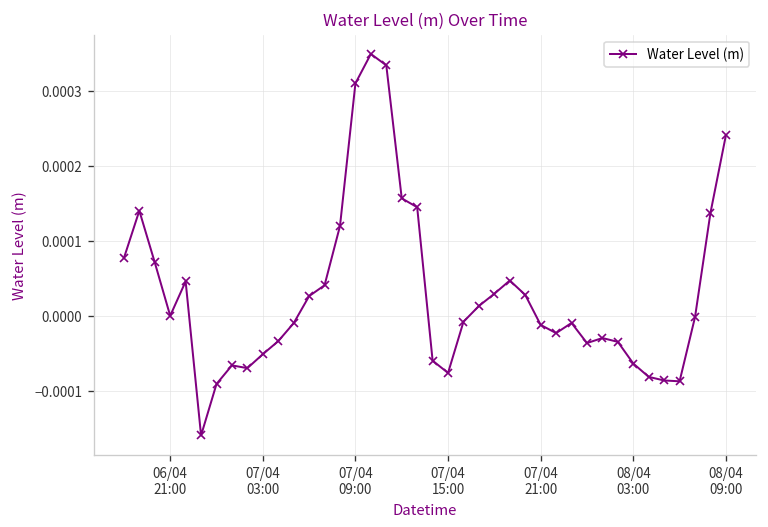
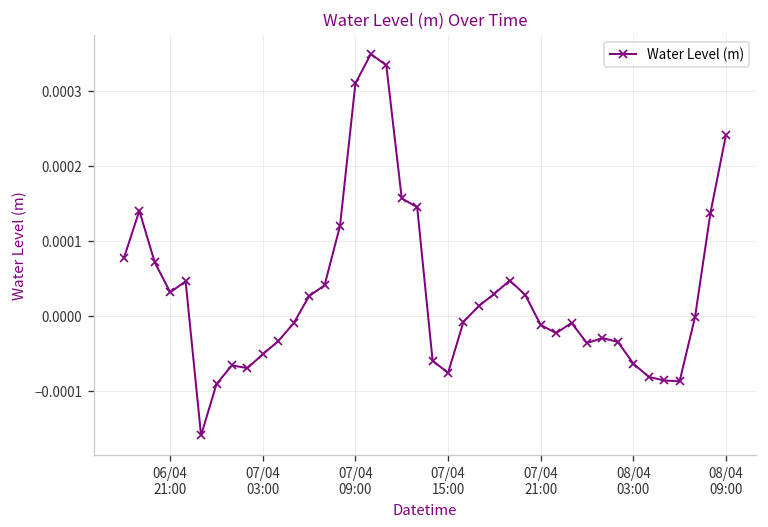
  {
-   "06/04 21:00": 0.00000,
+   "06/04 21:00": 0.00003,
    "07/04 03:00": -0.00005,
    "07/04 09:00": 0.00031,
    "07/04 15:00": -0.00008,
    "07/04 21:00": -0.00001,
    "08/04 03:00": -0.00006,
    "08/04 09:00": 0.00024
  }
